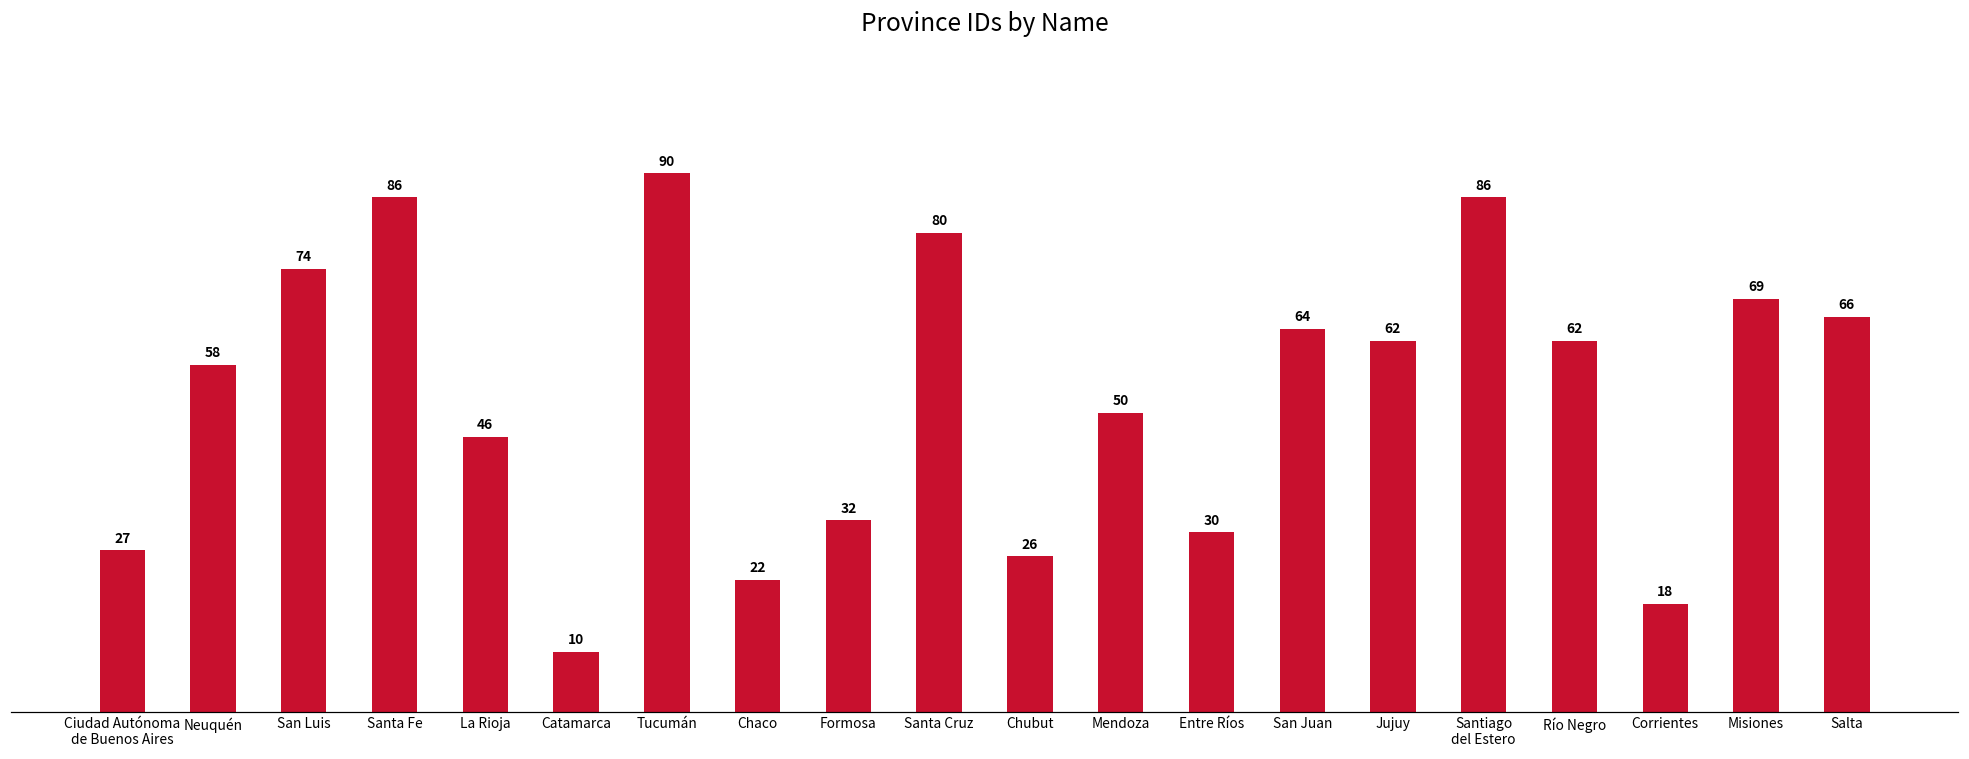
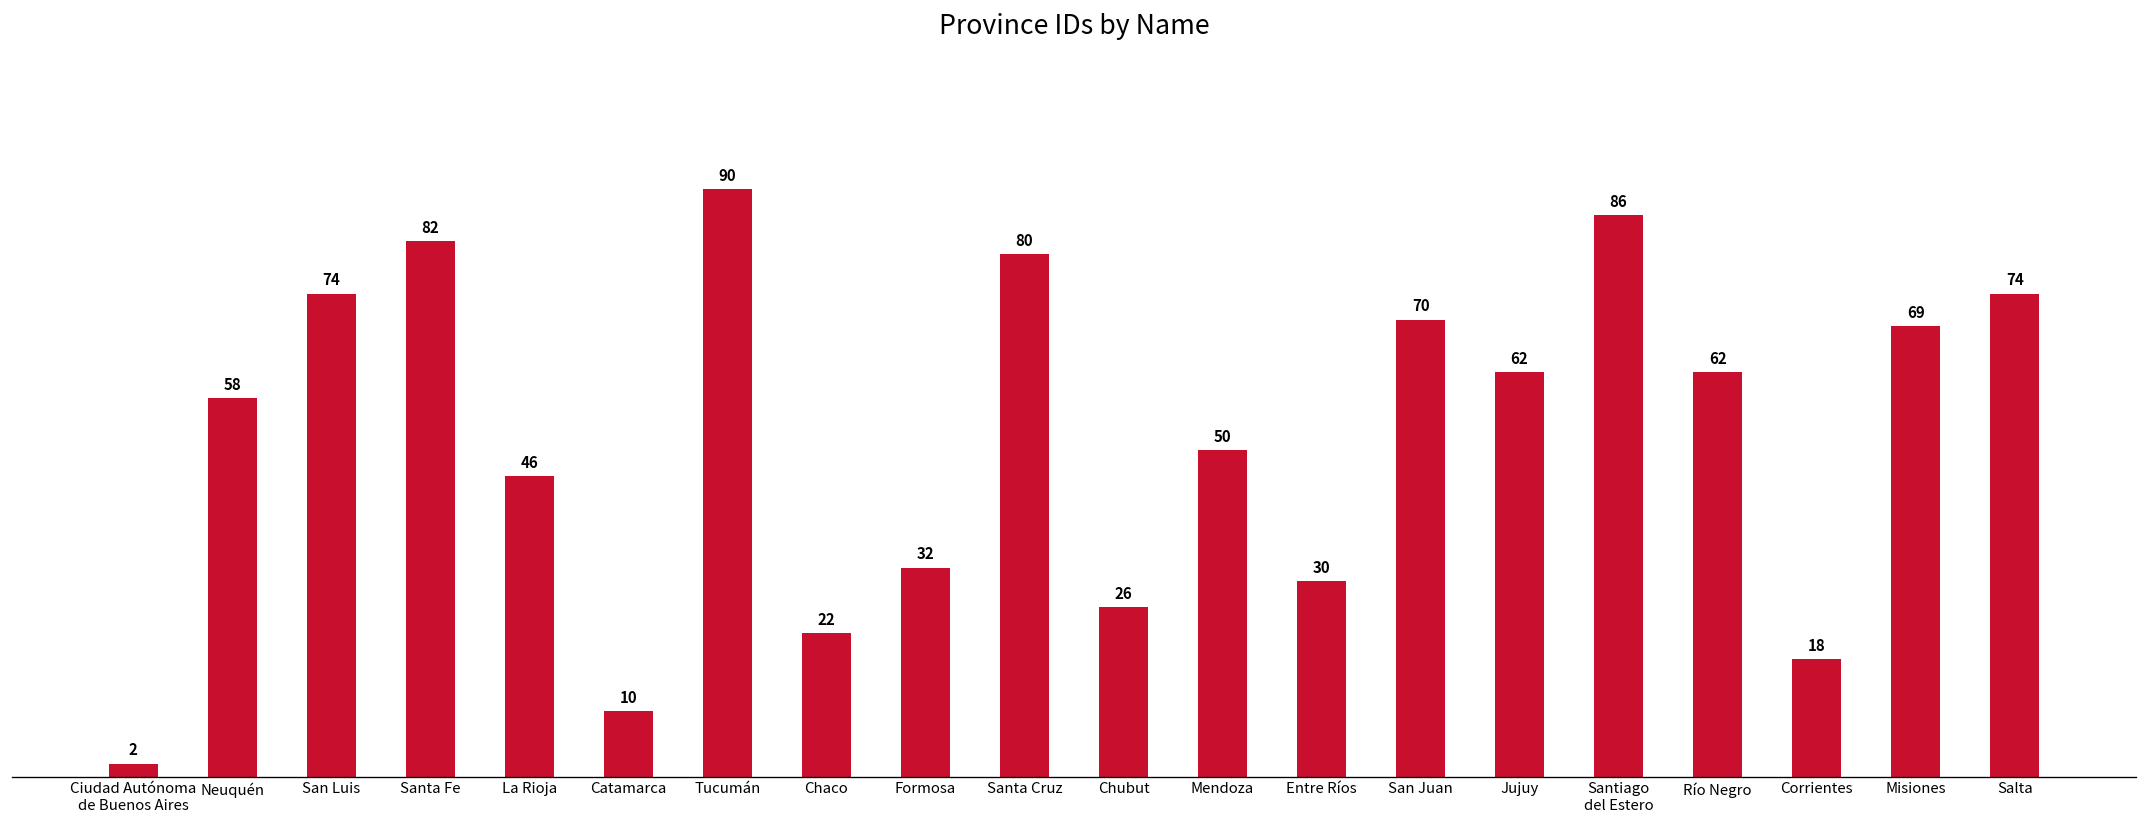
  {
-   "Ciudad Autónoma de Buenos Aires": 27,
+   "Ciudad Autónoma de Buenos Aires": 2,
    "Neuquén": 58,
    "San Luis": 74,
-   "Santa Fe": 86,
+   "Santa Fe": 82,
    "La Rioja": 46,
    "Catamarca": 10,
    "Tucumán": 90,
    "Chaco": 22,
    "Formosa": 32,
    "Santa Cruz": 80,
    "Chubut": 26,
    "Mendoza": 50,
    "Entre Ríos": 30,
-   "San Juan": 64,
+   "San Juan": 70,
    "Jujuy": 62,
    "Santiago del Estero": 86,
    "Río Negro": 62,
    "Corrientes": 18,
    "Misiones": 69,
-   "Salta": 66
+   "Salta": 74
  }
